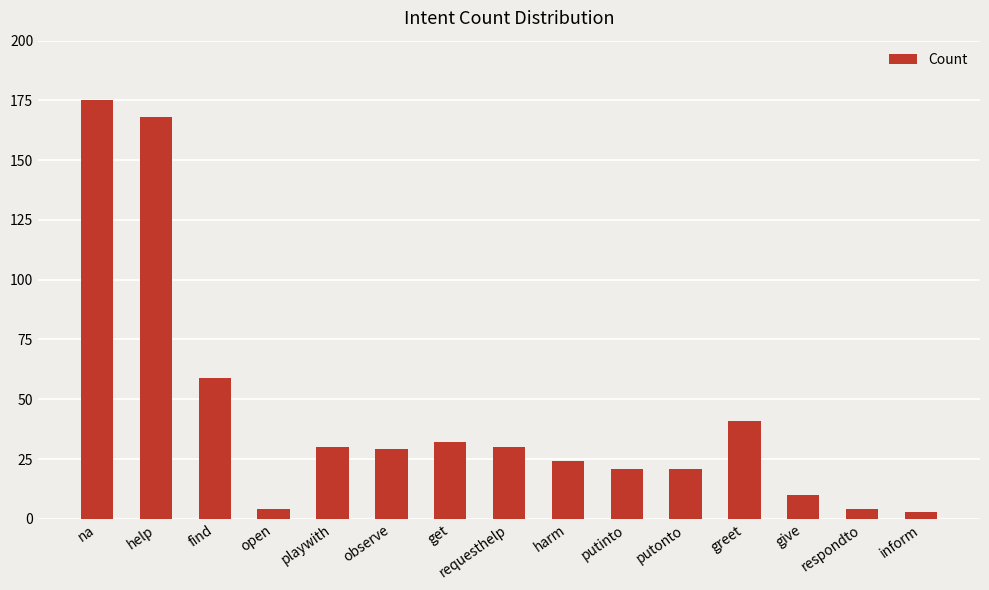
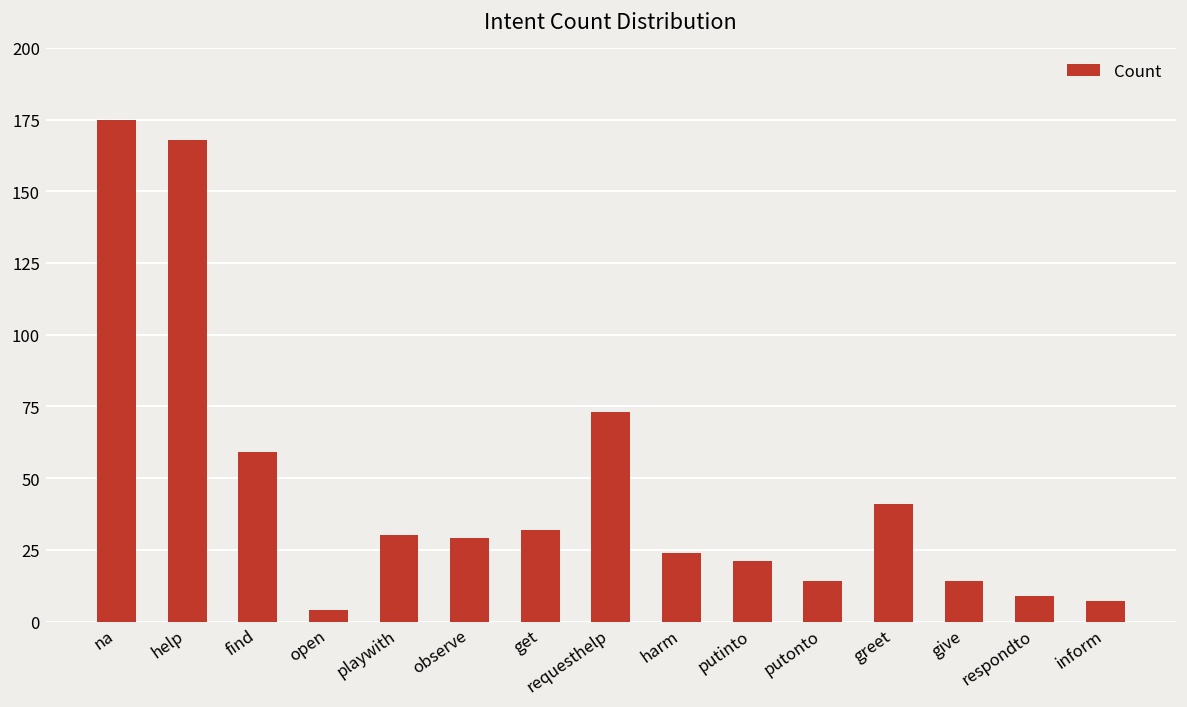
  {
    "na": 175,
    "help": 168,
    "find": 59,
    "open": 4,
    "playwith": 30,
    "observe": 29,
    "get": 32,
-   "requesthelp": 30,
+   "requesthelp": 73,
    "harm": 24,
    "putinto": 21,
-   "putonto": 21,
+   "putonto": 14,
    "greet": 41,
-   "give": 10,
-   "respondto": 4,
-   "inform": 3
+   "give": 14,
+   "respondto": 9,
+   "inform": 7
  }
